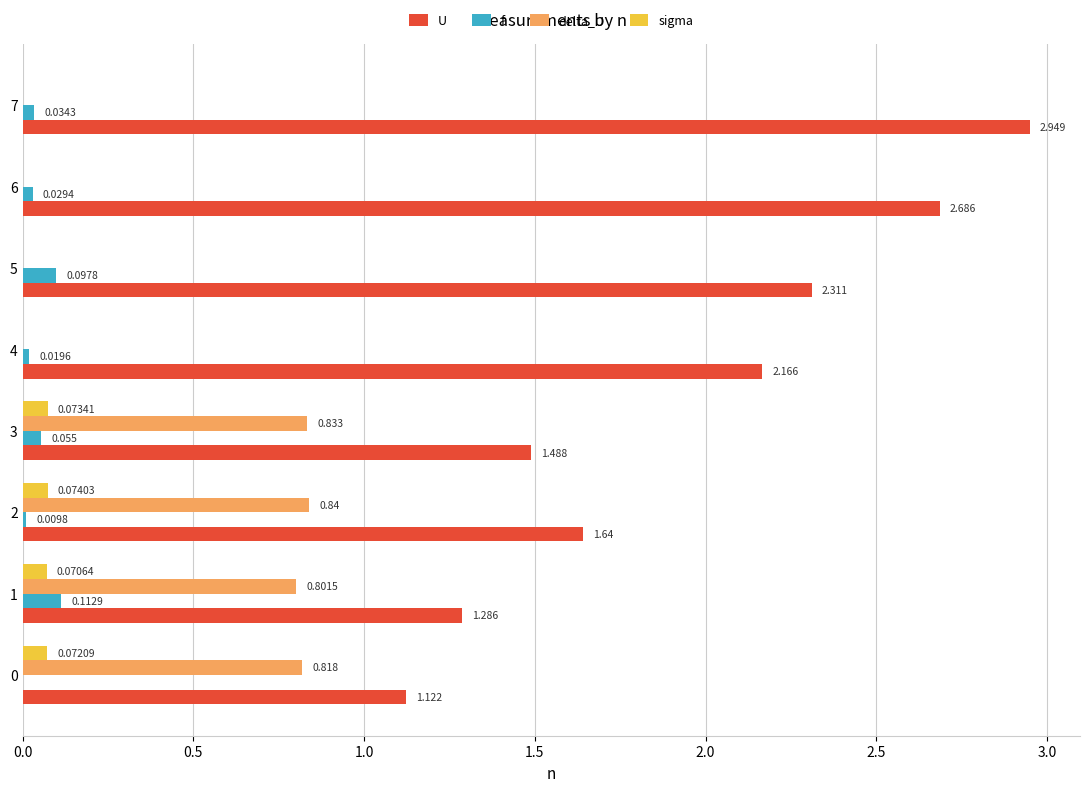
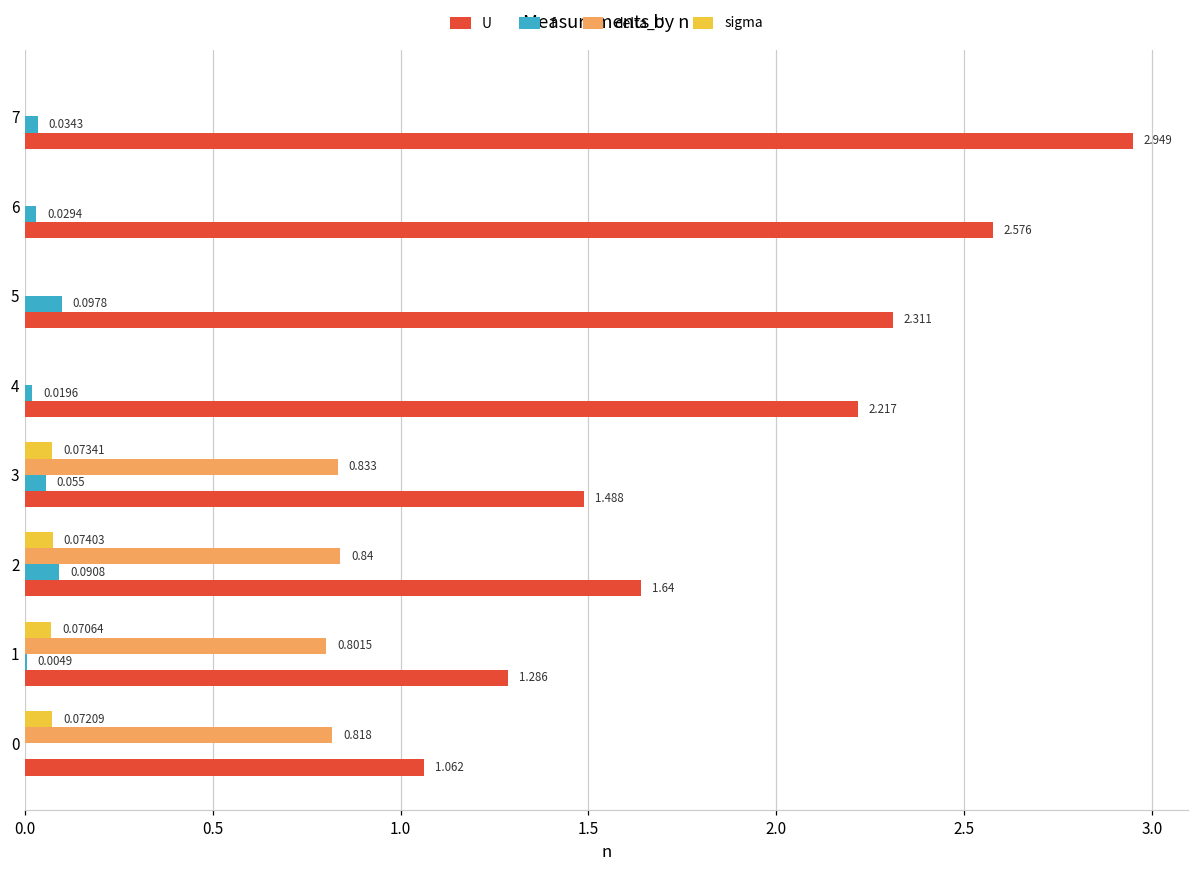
  {
    "U": {
      "7": 2.949,
-     "6": 2.686,
+     "6": 2.576,
      "5": 2.311,
-     "4": 2.166,
+     "4": 2.217,
      "3": 1.488,
      "2": 1.64,
      "1": 1.286,
-     "0": 1.122
+     "0": 1.062
    },
    "f": {
      "7": 0.0343,
      "6": 0.0294,
      "5": 0.0978,
      "4": 0.0196,
      "3": 0.055,
-     "2": 0.0098,
-     "1": 0.1129
+     "2": 0.0908,
+     "1": 0.0049
    }
  }
